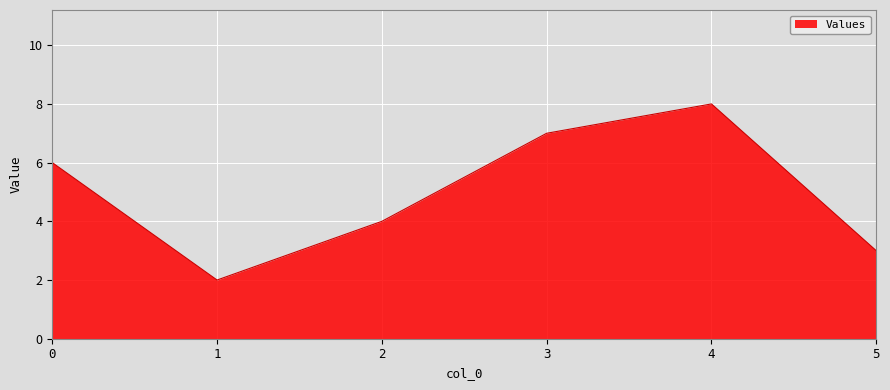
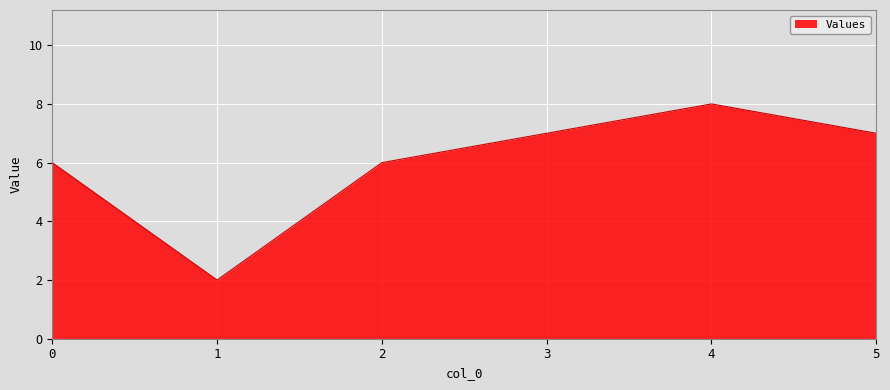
  {
    "0": 6,
    "1": 2,
-   "2": 4,
+   "2": 6,
    "3": 7,
    "4": 8,
-   "5": 3
+   "5": 7
  }
